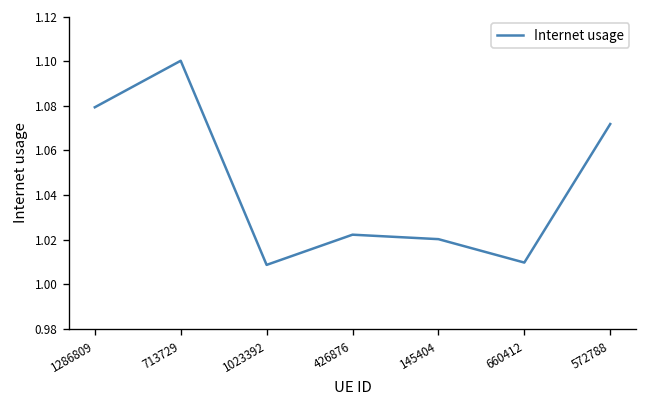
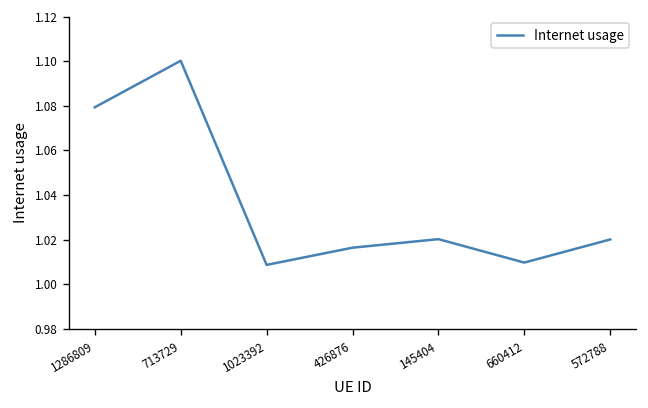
  {
    "1286809": 1.079,
    "713729": 1.100,
    "1023392": 1.009,
-   "426876": 1.022,
+   "426876": 1.016,
    "145404": 1.020,
    "660412": 1.010,
-   "572788": 1.072
+   "572788": 1.020
  }
